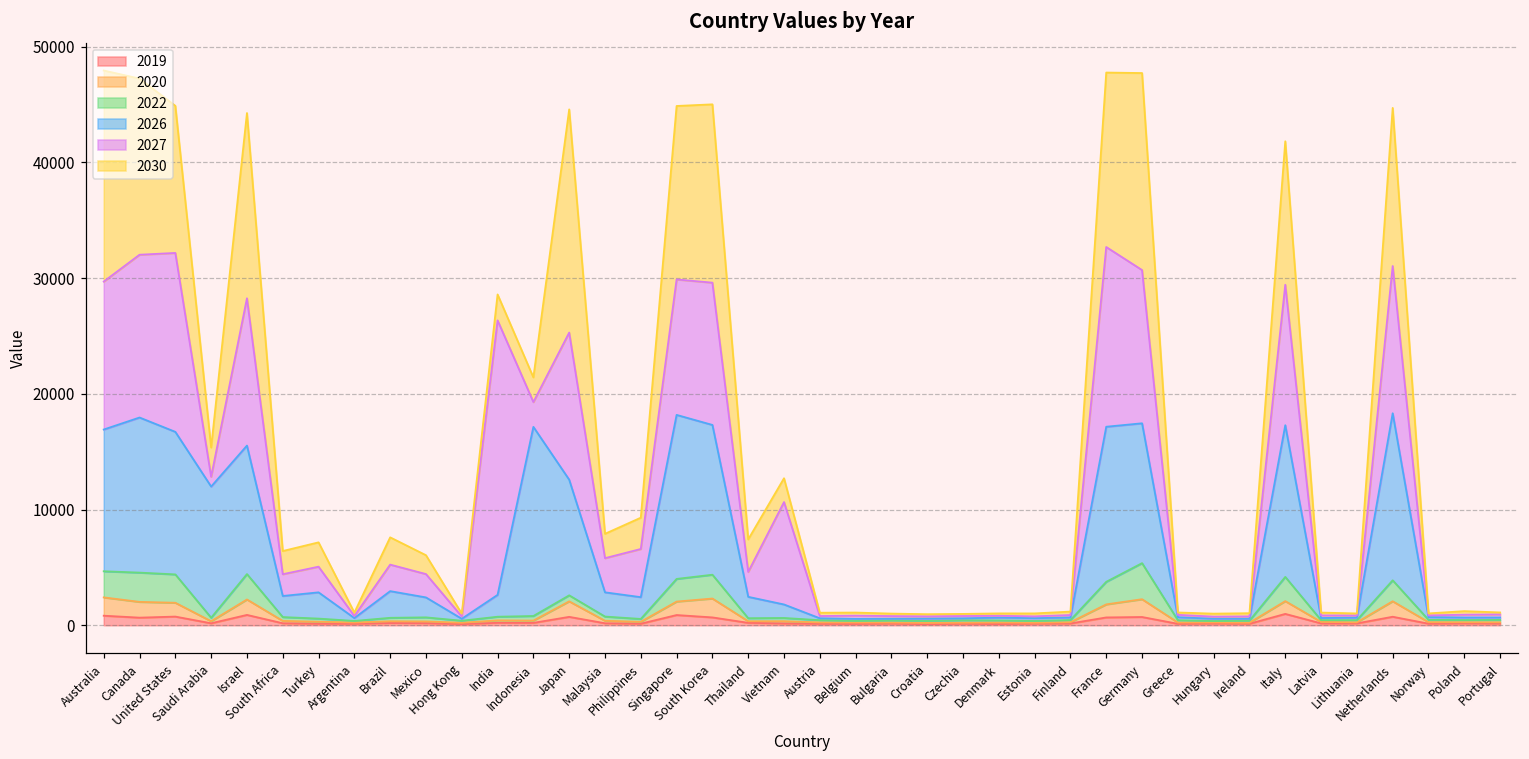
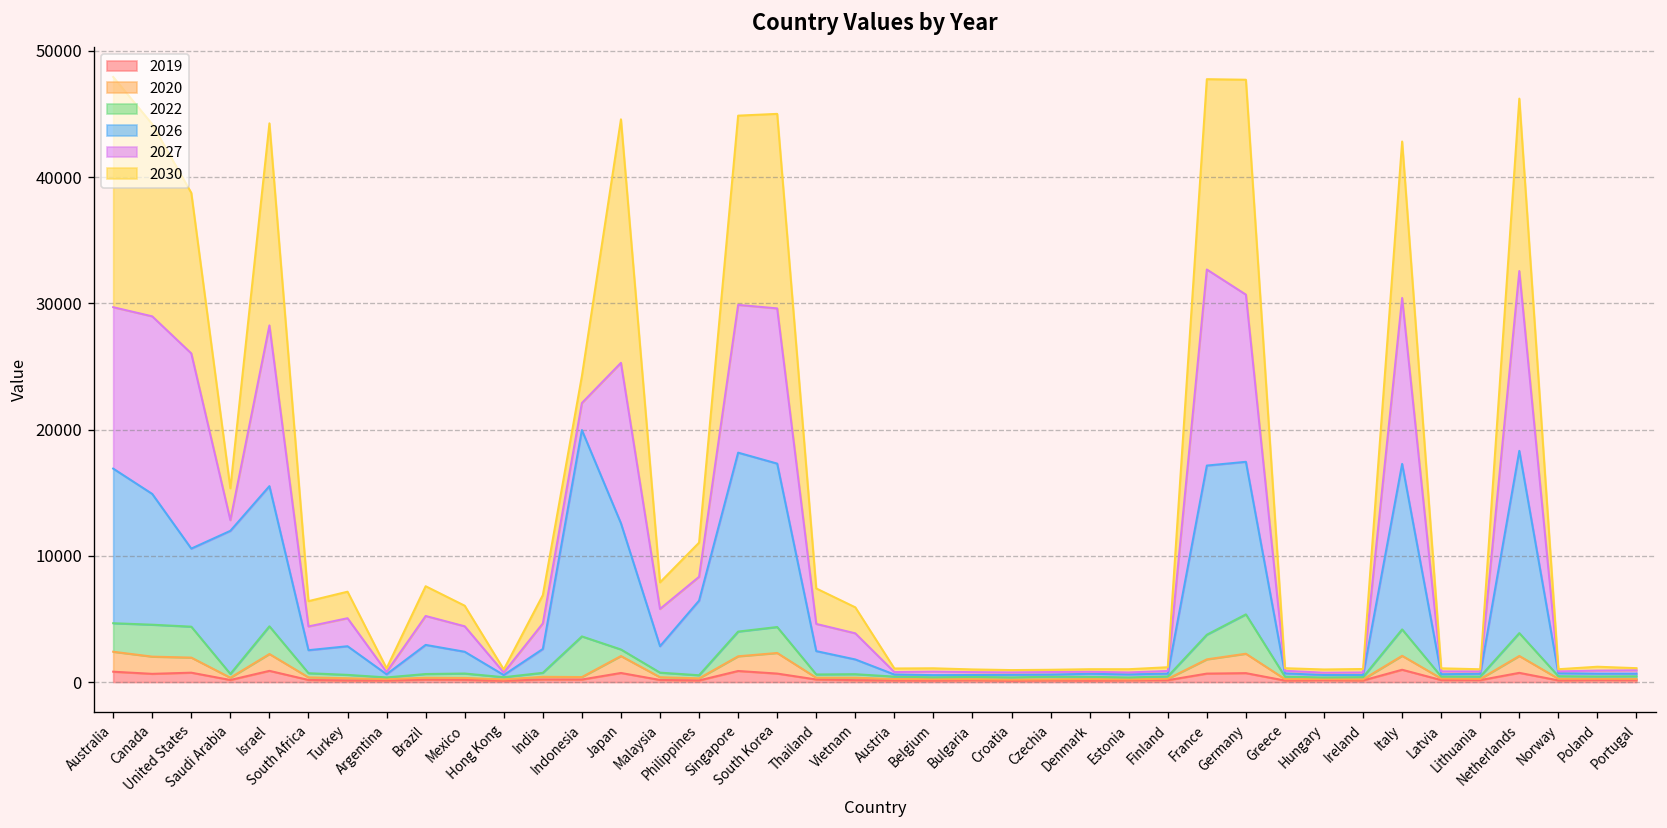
  {
    "2022": {
      "Australia": 2300,
      "Canada": 2500,
      "United States": 2400,
      "Saudi Arabia": 300,
      "Israel": 2200,
      "South Africa": 300,
      "Turkey": 300,
      "Brazil": 300,
      "Mexico": 400,
      "India": 300,
-     "Indonesia": 400,
+     "Indonesia": 3200,
      "Japan": 500,
      "Malaysia": 400,
      "Philippines": 200,
      "Singapore": 2000,
      "South Korea": 2100,
      "Thailand": 300,
      "Vietnam": 300,
      "France": 1900,
      "Germany": 3100,
      "Italy": 2100,
      "Netherlands": 1800
    },
    "2026": {
      "Australia": 12200,
-     "Canada": 13400,
-     "United States": 12300,
+     "Canada": 10400,
+     "United States": 6200,
      "Saudi Arabia": 11300,
      "Israel": 11100,
      "South Africa": 1800,
      "Turkey": 2300,
      "Brazil": 2300,
      "Mexico": 1700,
      "India": 1900,
      "Indonesia": 16300,
      "Japan": 10000,
      "Malaysia": 2100,
-     "Philippines": 1900,
+     "Philippines": 5900,
      "Singapore": 14200,
      "South Korea": 12900,
      "Thailand": 1800,
      "Vietnam": 1200,
      "France": 13400,
      "Germany": 12100,
      "Italy": 13100,
      "Netherlands": 14400
    },
    "2027": {
      "Australia": 12800,
      "Canada": 14100,
      "United States": 15500,
      "Saudi Arabia": 800,
      "Israel": 12700,
      "South Africa": 1900,
      "Turkey": 2200,
      "Brazil": 2300,
      "Mexico": 2000,
-     "India": 23700,
+     "India": 2000,
      "Indonesia": 2100,
      "Japan": 12700,
      "Malaysia": 3000,
-     "Philippines": 4200,
+     "Philippines": 1900,
      "Singapore": 11700,
      "South Korea": 12300,
      "Thailand": 2200,
-     "Vietnam": 8800,
+     "Vietnam": 2100,
      "Belgium": 300,
      "France": 15500,
      "Germany": 13200,
-     "Italy": 12100,
-     "Netherlands": 12700,
+     "Italy": 13100,
+     "Netherlands": 14200,
      "Poland": 200
    }
  }
